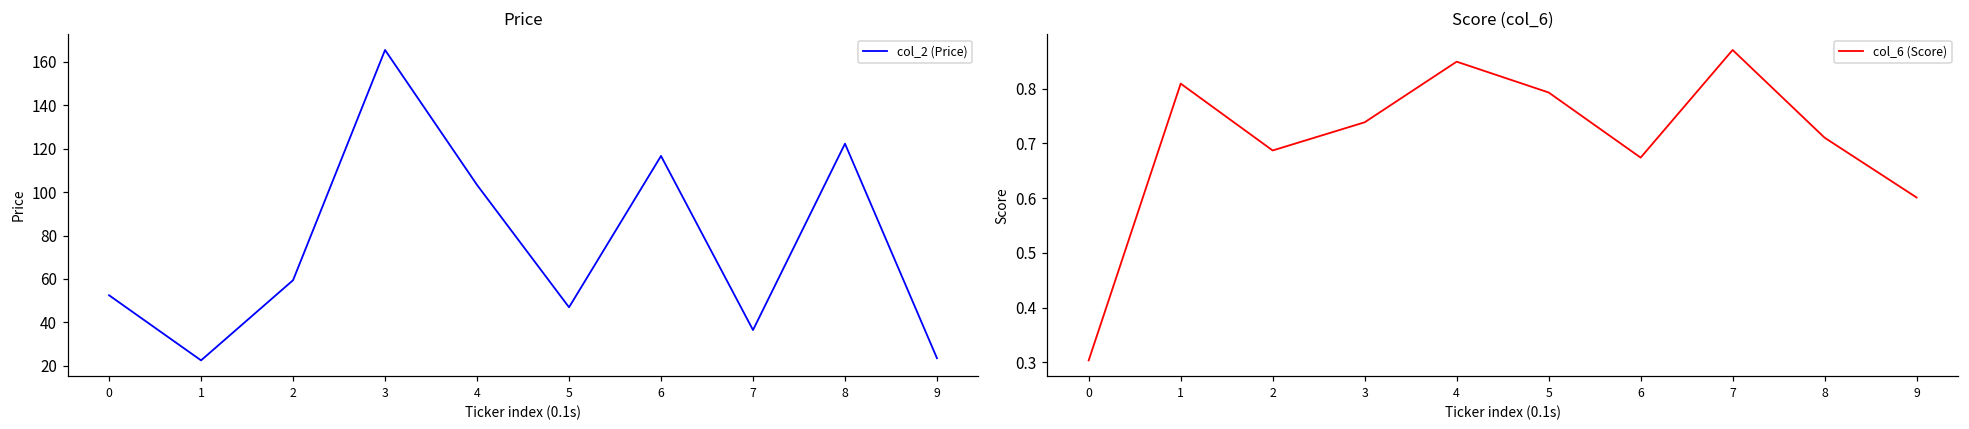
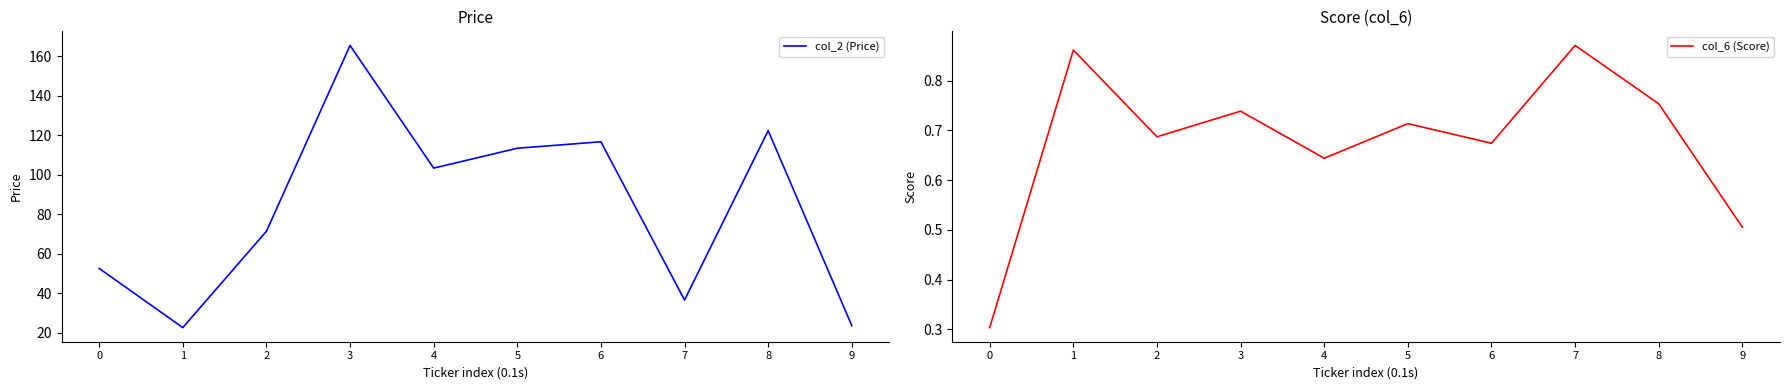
  {
    "Price": {
      "0": 53,
      "1": 23,
-     "2": 59,
+     "2": 71,
      "3": 165,
      "4": 103,
-     "5": 47,
+     "5": 113,
      "6": 117,
      "7": 36,
      "8": 122,
      "9": 24
    },
    "Score (col_6)": {
      "0": 0.30,
-     "1": 0.81,
+     "1": 0.86,
      "2": 0.69,
      "3": 0.74,
-     "4": 0.85,
-     "5": 0.79,
+     "4": 0.64,
+     "5": 0.71,
      "6": 0.67,
      "7": 0.87,
-     "8": 0.71,
-     "9": 0.60
+     "8": 0.75,
+     "9": 0.51
    }
  }
